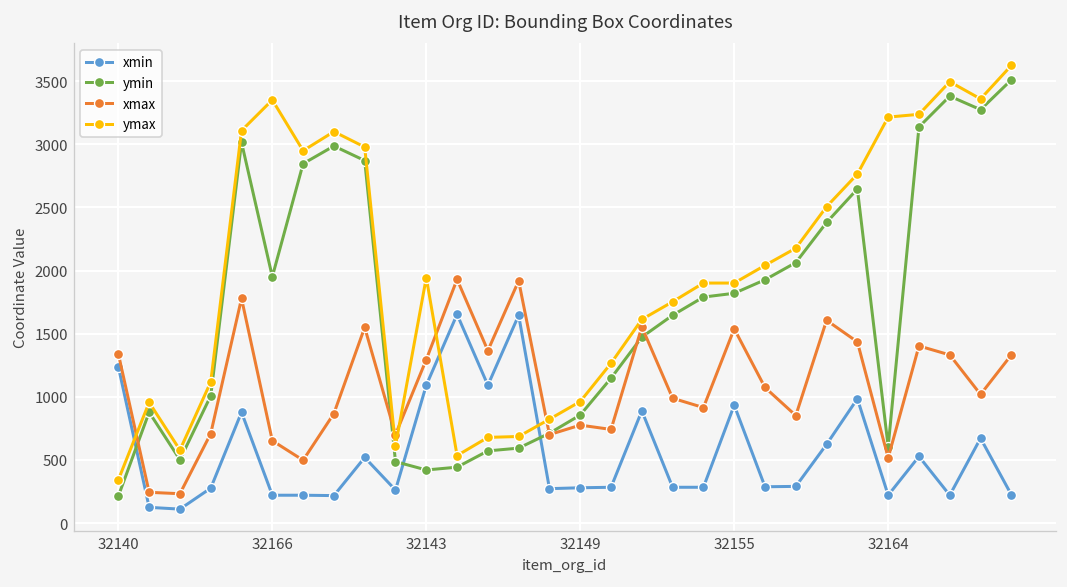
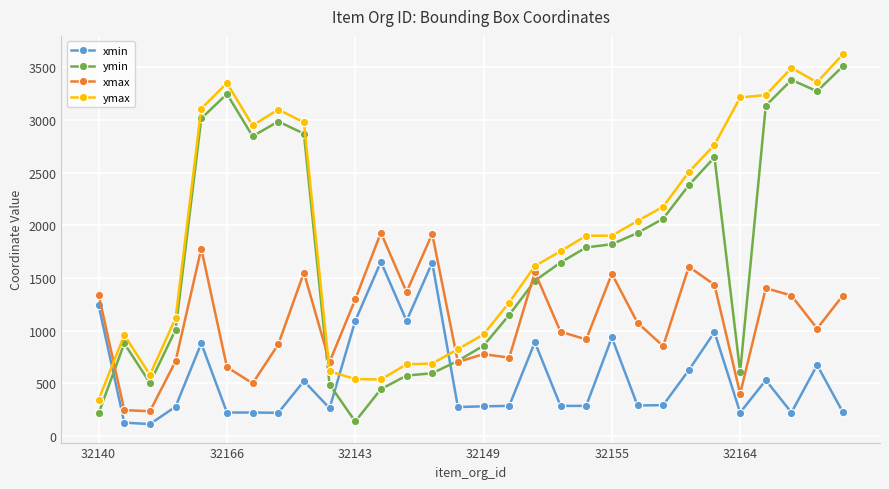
  {
    "xmin": {
      "32140": 1240,
      "32166": 220,
      "32143": 1090,
      "32149": 280,
      "32155": 930,
      "32164": 220
    },
    "ymin": {
      "32140": 210,
-     "32166": 1950,
-     "32143": 420,
+     "32166": 3250,
+     "32143": 140,
      "32149": 860,
      "32155": 1820,
      "32164": 610
    },
    "xmax": {
      "32140": 1340,
      "32166": 650,
      "32143": 1300,
      "32149": 780,
      "32155": 1540,
-     "32164": 520
+     "32164": 400
    },
    "ymax": {
      "32140": 340,
      "32166": 3350,
-     "32143": 1940,
+     "32143": 540,
      "32149": 960,
      "32155": 1900,
      "32164": 3220
    }
  }
